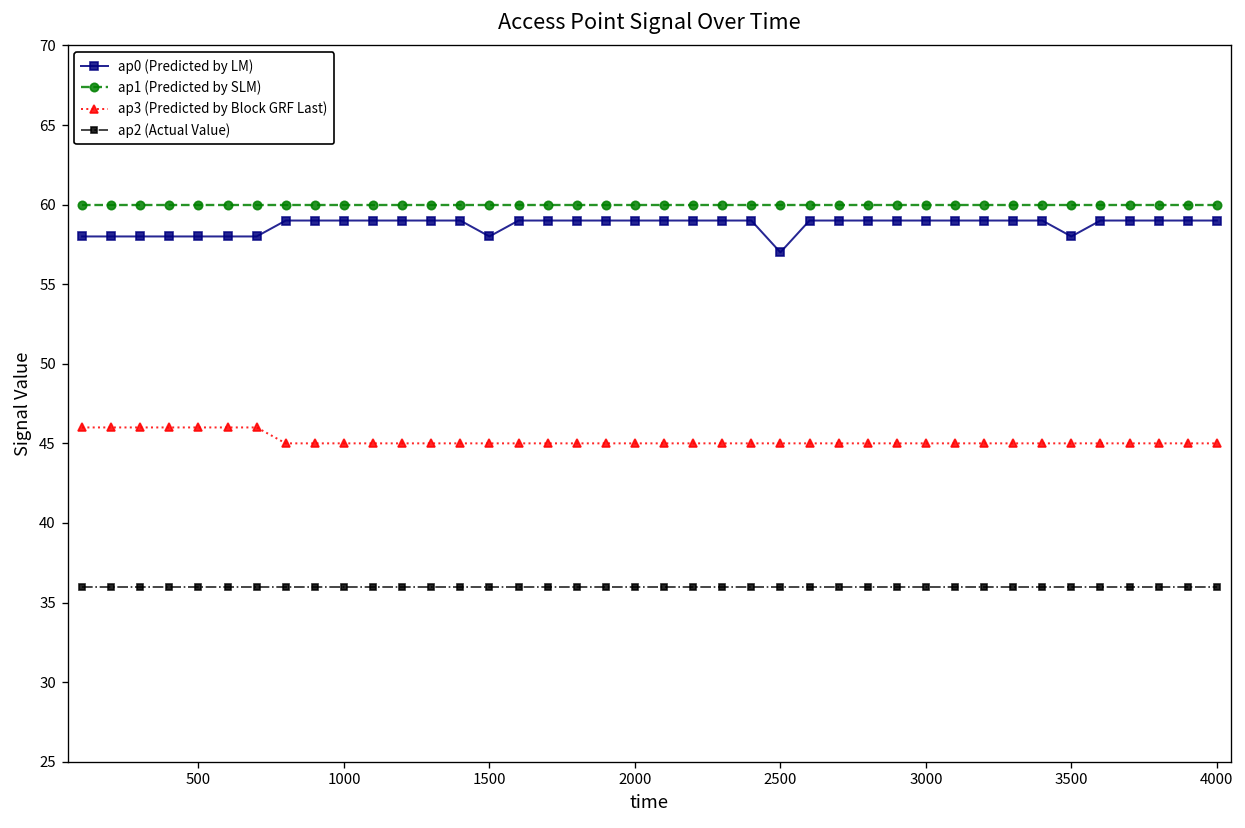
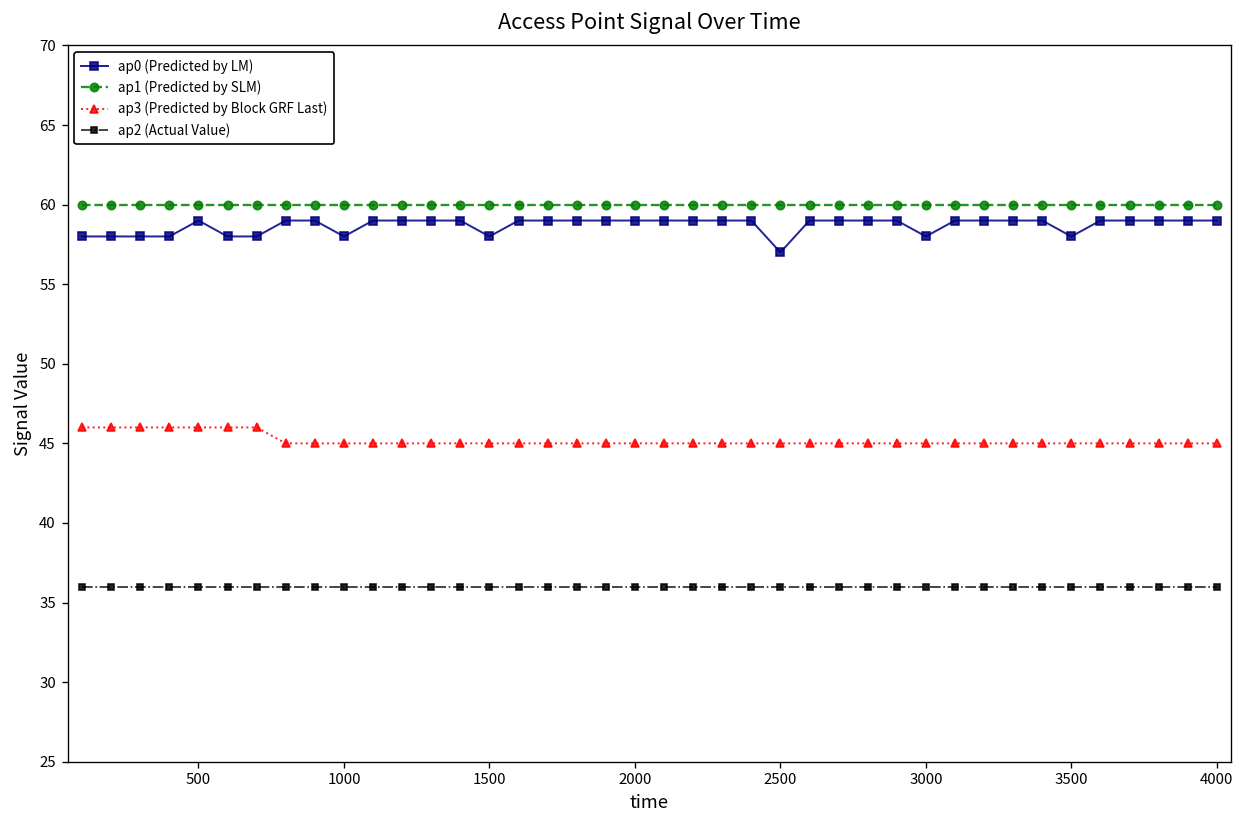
  {
    "ap0 (Predicted by LM)": {
-     "500": 58,
-     "1000": 59,
+     "500": 59,
+     "1000": 58,
      "1500": 58,
      "2000": 59,
      "2500": 57,
-     "3000": 59,
+     "3000": 58,
      "3500": 58,
      "4000": 59
    },
    "ap1 (Predicted by SLM)": {
      "500": 60,
      "1000": 60,
      "1500": 60,
      "2000": 60,
      "2500": 60,
      "3000": 60,
      "3500": 60,
      "4000": 60
    },
    "ap3 (Predicted by Block GRF Last)": {
      "500": 46,
      "1000": 45,
      "1500": 45,
      "2000": 45,
      "2500": 45,
      "3000": 45,
      "3500": 45,
      "4000": 45
    },
    "ap2 (Actual Value)": {
      "500": 36,
      "1000": 36,
      "1500": 36,
      "2000": 36,
      "2500": 36,
      "3000": 36,
      "3500": 36,
      "4000": 36
    }
  }
